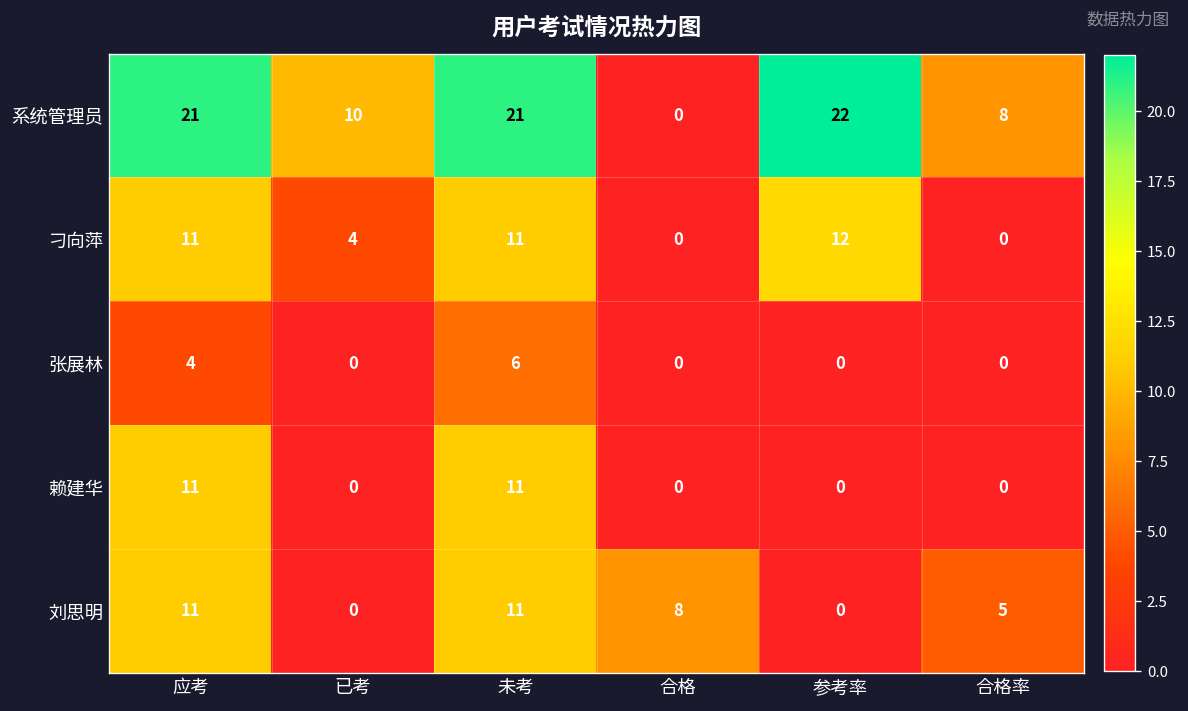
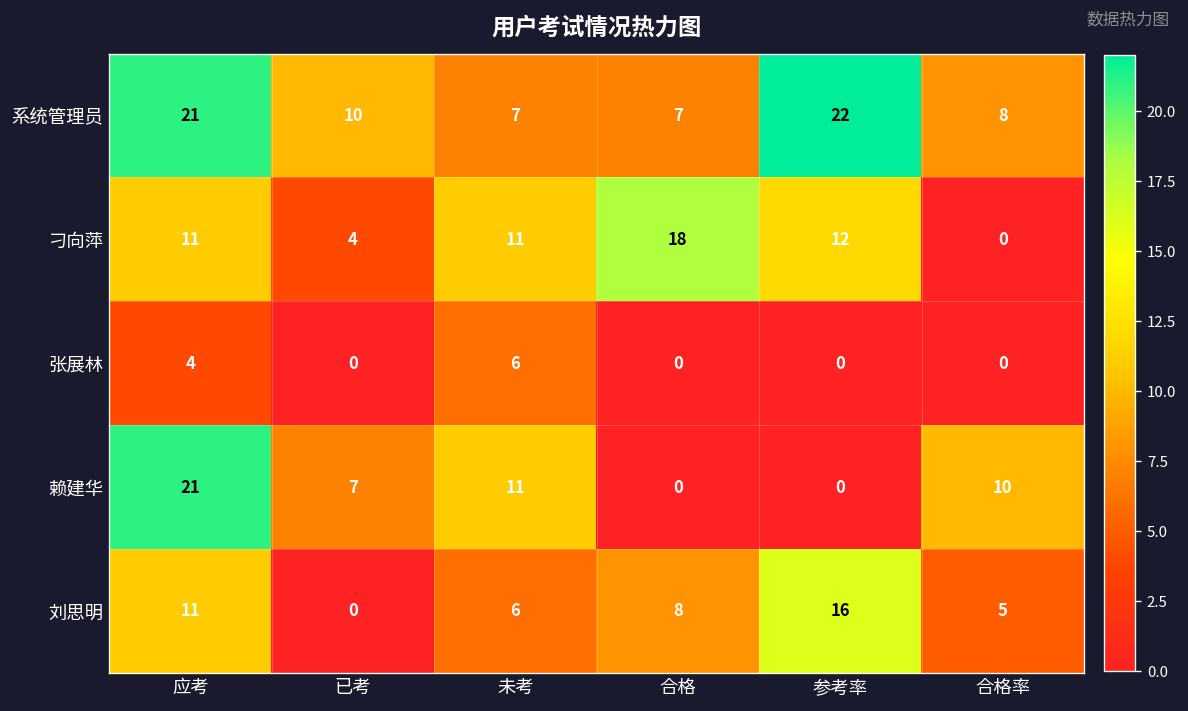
  {
    "系统管理员": {
      "应考": 21,
      "已考": 10,
-     "未考": 21,
-     "合格": 0,
+     "未考": 7,
+     "合格": 7,
      "参考率": 22,
      "合格率": 8
    },
    "刁向萍": {
      "应考": 11,
      "已考": 4,
      "未考": 11,
-     "合格": 0,
+     "合格": 18,
      "参考率": 12,
      "合格率": 0
    },
    "张展林": {
      "应考": 4,
      "已考": 0,
      "未考": 6,
      "合格": 0,
      "参考率": 0,
      "合格率": 0
    },
    "赖建华": {
-     "应考": 11,
-     "已考": 0,
+     "应考": 21,
+     "已考": 7,
      "未考": 11,
      "合格": 0,
      "参考率": 0,
-     "合格率": 0
+     "合格率": 10
    },
    "刘思明": {
      "应考": 11,
      "已考": 0,
-     "未考": 11,
+     "未考": 6,
      "合格": 8,
-     "参考率": 0,
+     "参考率": 16,
      "合格率": 5
    }
  }
